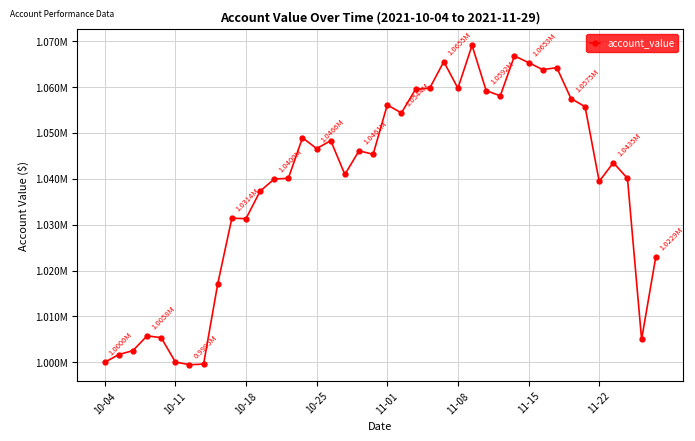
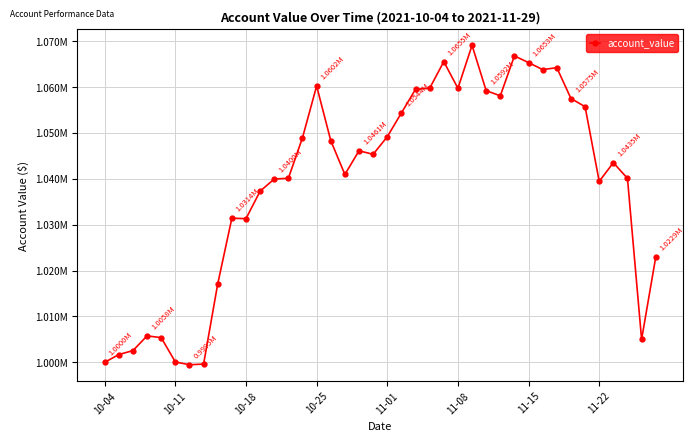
  {
-   "10-25": "1.0466M",
-   "11-01": "1056000",
+   "10-25": "1.0602M",
+   "11-01": "1049000",
    "11-15": "1.0653M"
  }
